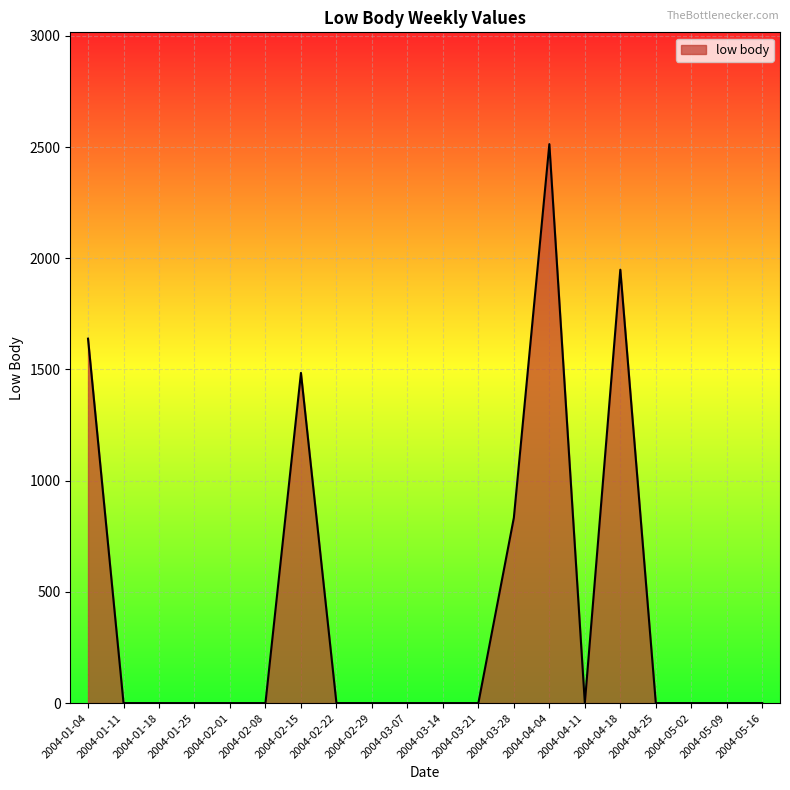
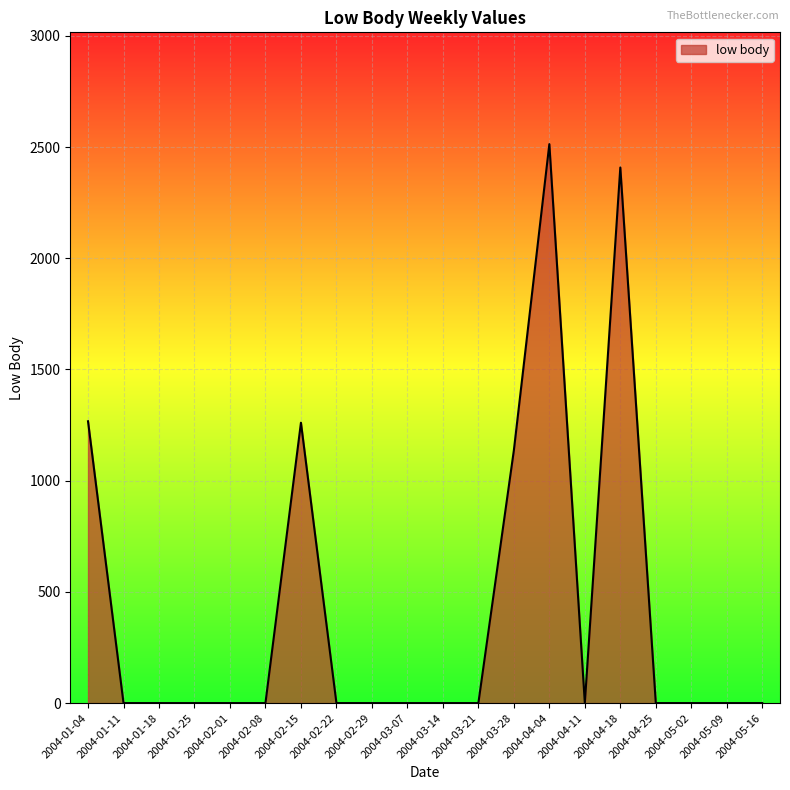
  {
-   "2004-01-04": 1640,
+   "2004-01-04": 1270,
    "2004-01-11": 0,
    "2004-01-18": 0,
    "2004-01-25": 0,
    "2004-02-01": 0,
    "2004-02-08": 0,
-   "2004-02-15": 1480,
+   "2004-02-15": 1260,
    "2004-02-22": 0,
    "2004-02-29": 0,
    "2004-03-07": 0,
    "2004-03-14": 0,
    "2004-03-21": 0,
-   "2004-03-28": 830,
+   "2004-03-28": 1140,
    "2004-04-04": 2510,
    "2004-04-11": 0,
-   "2004-04-18": 1950,
+   "2004-04-18": 2410,
    "2004-04-25": 0,
    "2004-05-02": 0,
    "2004-05-09": 0,
    "2004-05-16": 0
  }
